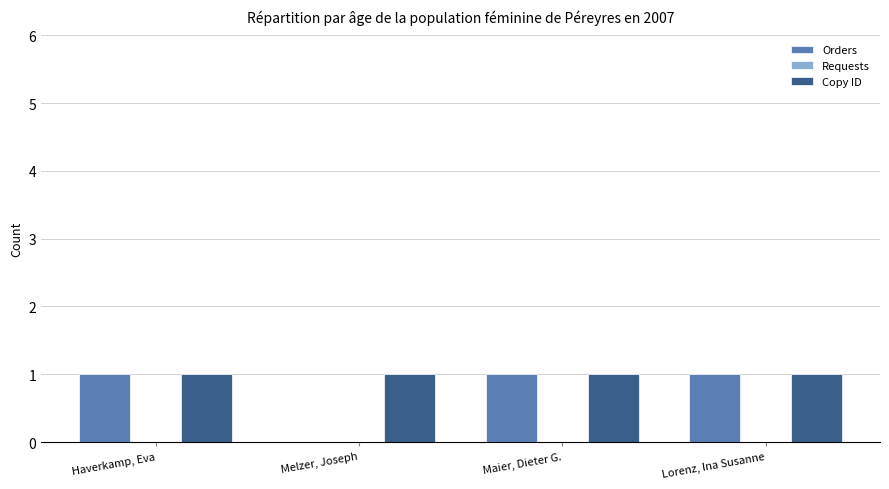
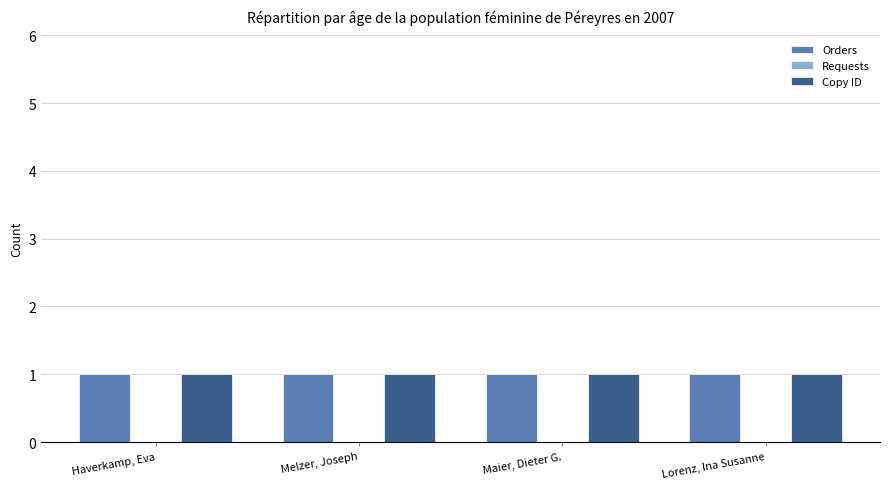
  {
    "Orders": {
      "Haverkamp, Eva": 1,
-     "Melzer, Joseph": 0,
+     "Melzer, Joseph": 1,
      "Maier, Dieter G.": 1,
      "Lorenz, Ina Susanne": 1
    },
    "Requests": {
      "Haverkamp, Eva": 0,
      "Melzer, Joseph": 0,
      "Maier, Dieter G.": 0,
      "Lorenz, Ina Susanne": 0
    },
    "Copy ID": {
      "Haverkamp, Eva": 1,
      "Melzer, Joseph": 1,
      "Maier, Dieter G.": 1,
      "Lorenz, Ina Susanne": 1
    }
  }
